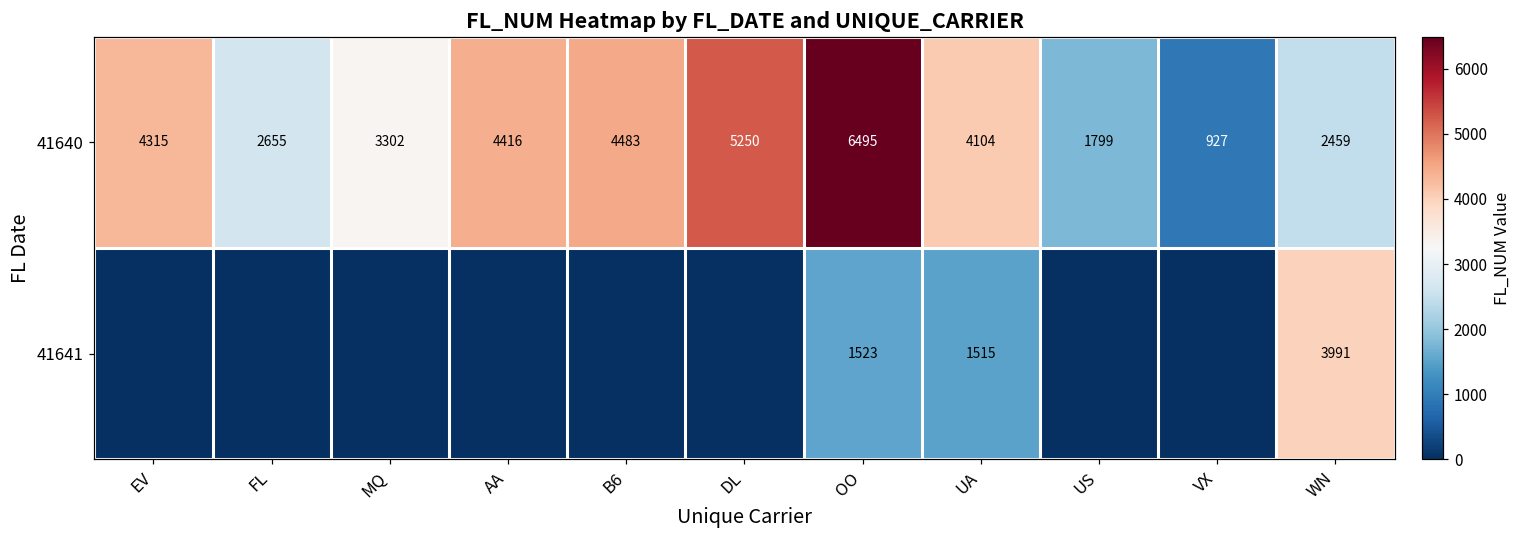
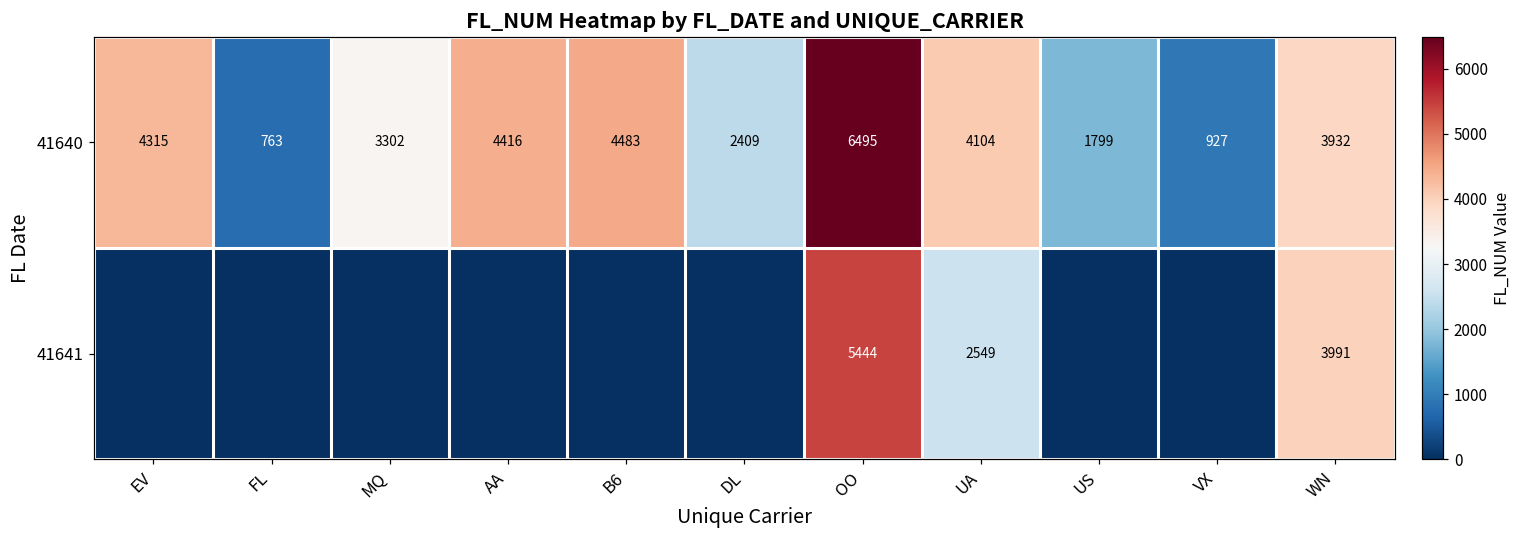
  {
    "41640": {
      "EV": 4315,
-     "FL": 2655,
+     "FL": 763,
      "MQ": 3302,
      "AA": 4416,
      "B6": 4483,
-     "DL": 5250,
+     "DL": 2409,
      "OO": 6495,
      "UA": 4104,
      "US": 1799,
      "VX": 927,
-     "WN": 2459
+     "WN": 3932
    },
    "41641": {
-     "OO": 1523,
-     "UA": 1515,
+     "OO": 5444,
+     "UA": 2549,
      "WN": 3991
    }
  }
